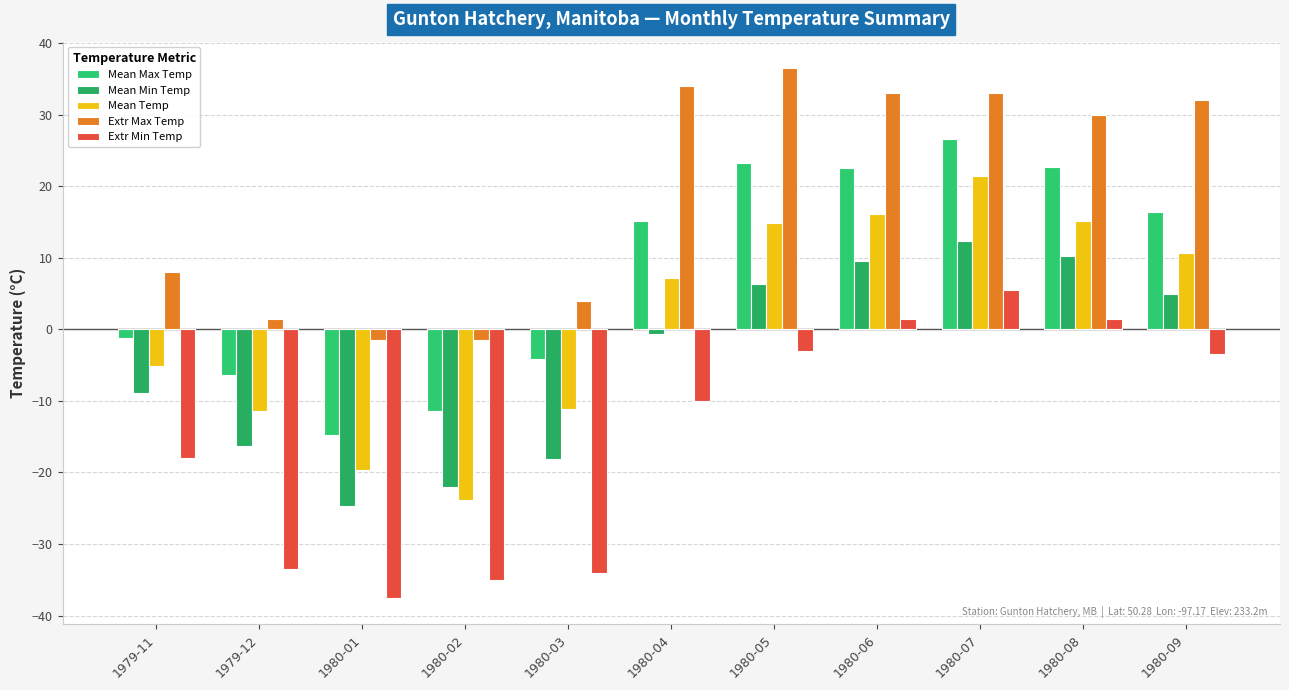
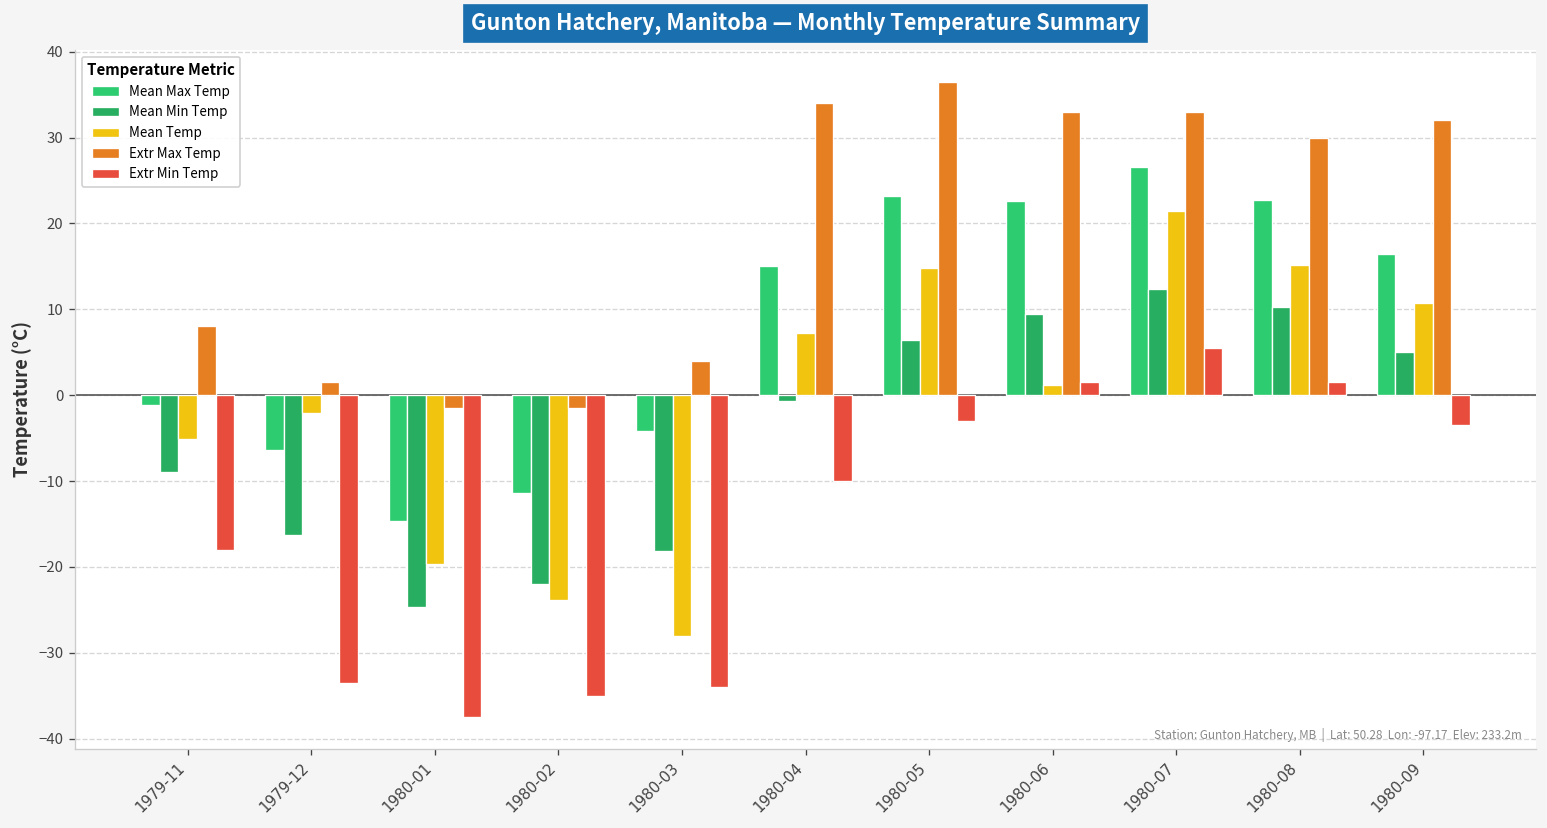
  {
    "Mean Temp": {
      "1979-11": -5,
-     "1979-12": -11,
+     "1979-12": -2,
      "1980-01": -20,
      "1980-02": -24,
-     "1980-03": -11,
+     "1980-03": -28,
      "1980-04": 7,
      "1980-05": 15,
-     "1980-06": 16,
+     "1980-06": 1,
      "1980-07": 21,
      "1980-08": 15,
      "1980-09": 11
    }
  }
